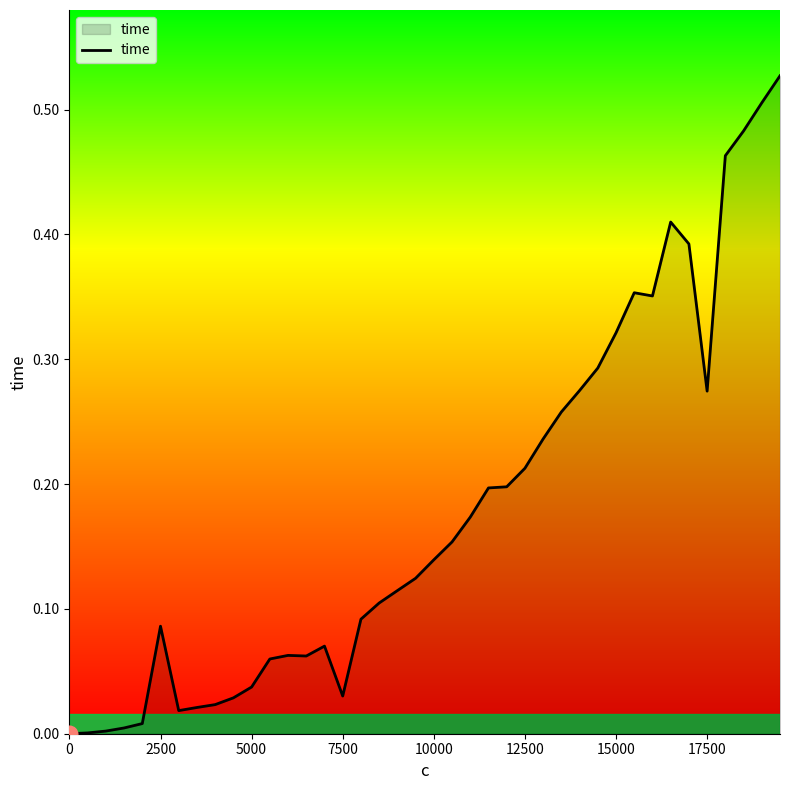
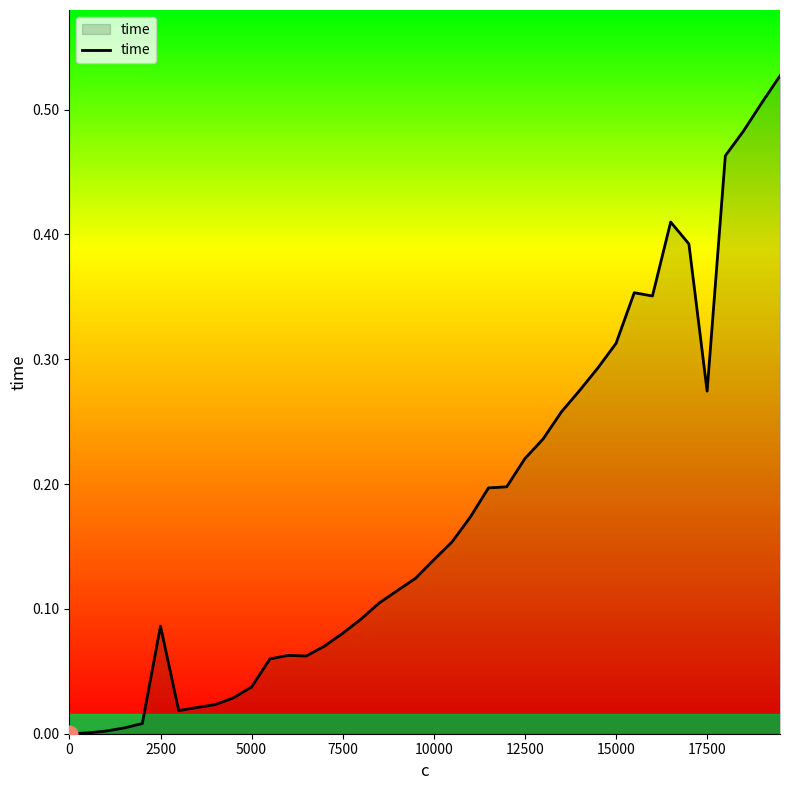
  {
    "time": {
      "2500": 0.086,
      "5000": 0.037,
-     "7500": 0.030,
+     "7500": 0.081,
      "10000": 0.139,
-     "12500": 0.213,
-     "15000": 0.321,
+     "12500": 0.220,
+     "15000": 0.313,
      "17500": 0.274
    }
  }
